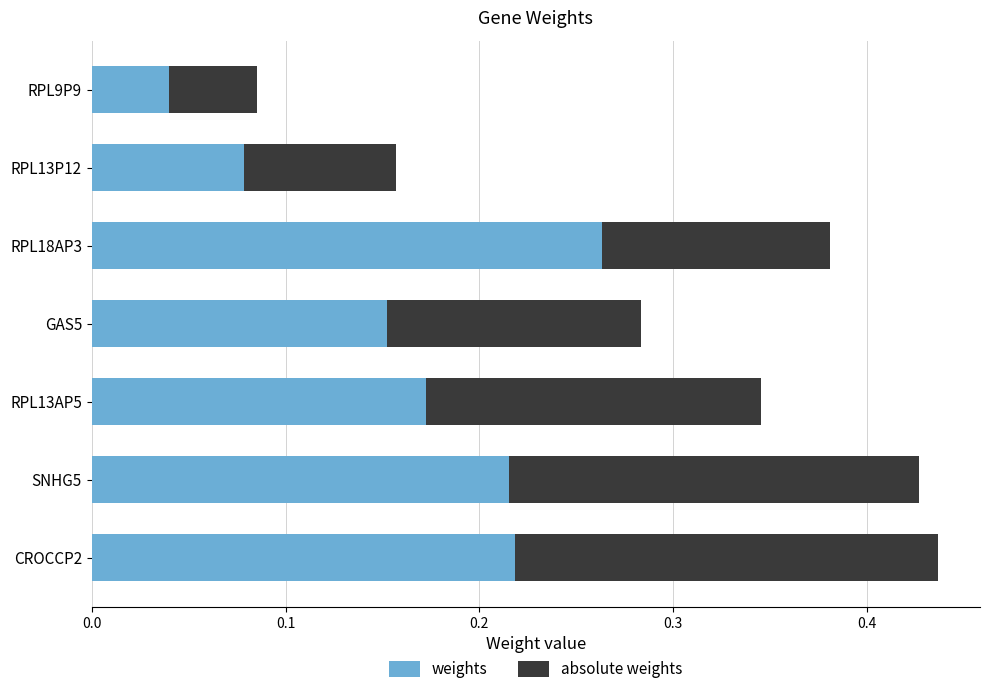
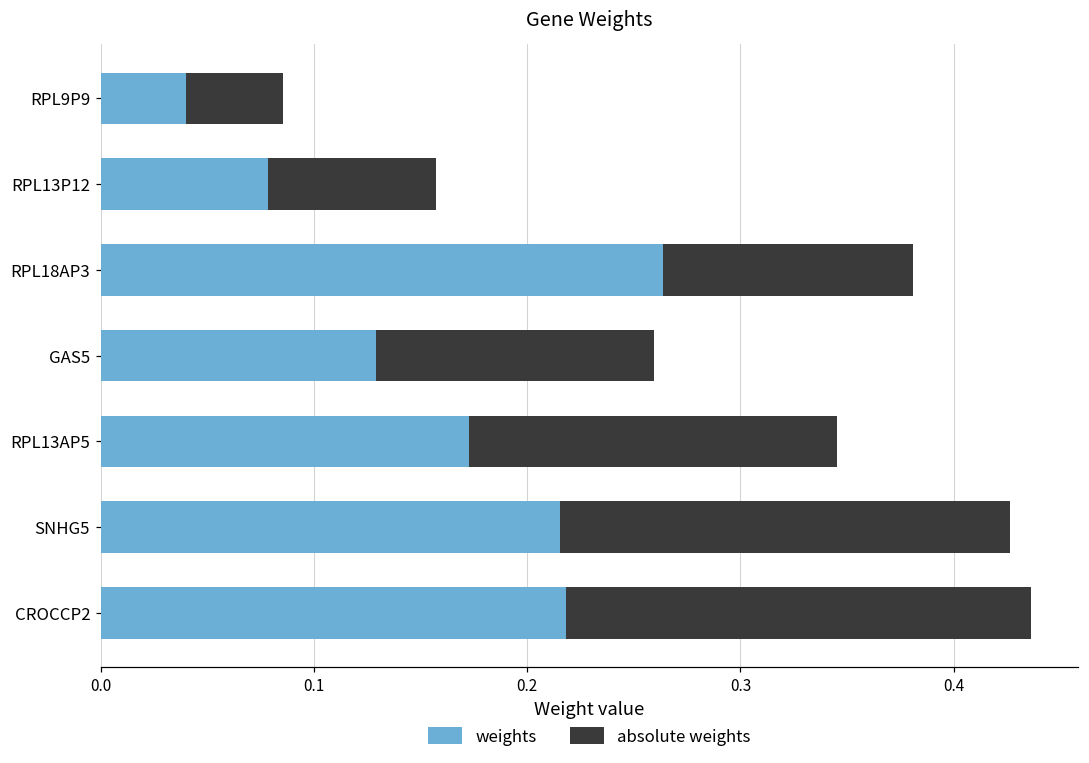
  {
    "weights": {
      "RPL9P9": 0.040,
      "RPL13P12": 0.078,
      "RPL18AP3": 0.263,
-     "GAS5": 0.152,
+     "GAS5": 0.129,
      "RPL13AP5": 0.173,
      "SNHG5": 0.215,
      "CROCCP2": 0.218
    },
    "absolute weights": {
      "RPL9P9": 0.045,
      "RPL13P12": 0.078,
      "RPL18AP3": 0.117,
      "GAS5": 0.131,
      "RPL13AP5": 0.173,
      "SNHG5": 0.211,
      "CROCCP2": 0.218
    }
  }
